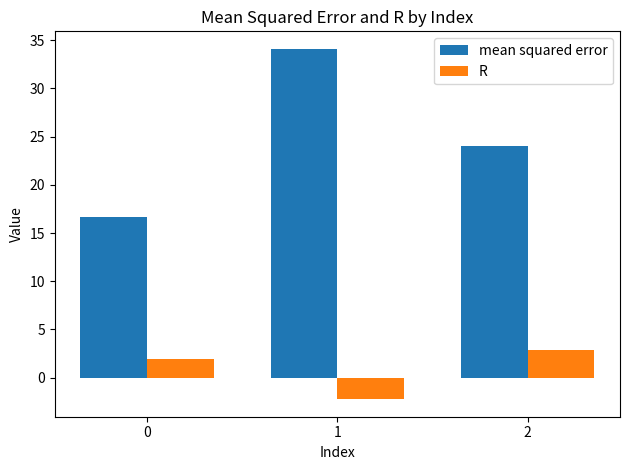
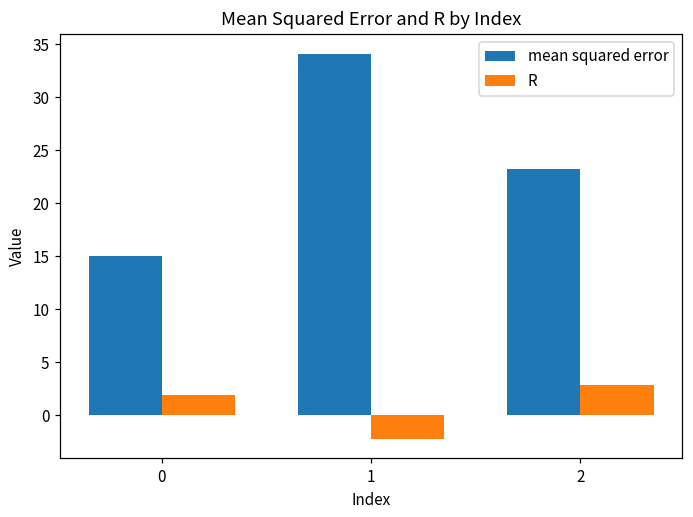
  {
    "mean squared error": {
-     "0": 17,
+     "0": 15,
      "1": 34,
-     "2": 24
+     "2": 23
    },
    "R": {
      "0": 2,
      "1": -2,
      "2": 3
    }
  }
